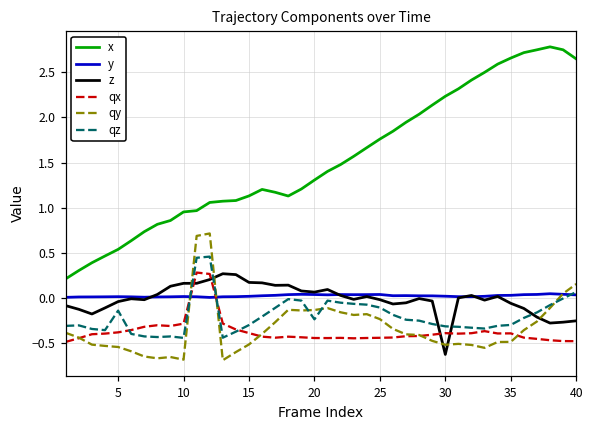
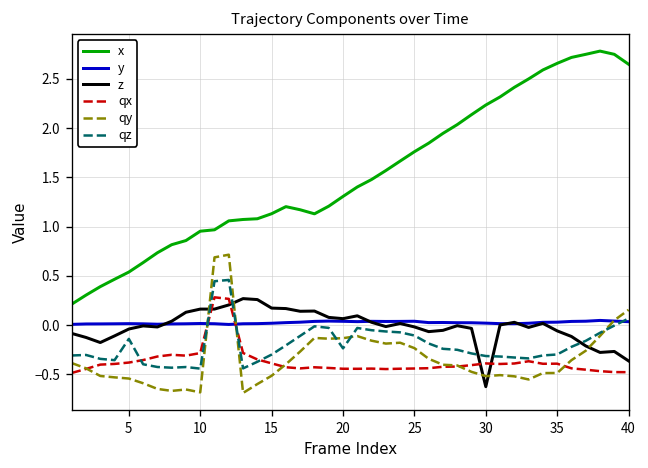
  {
    "x": {
      "5": 0.5,
      "10": 1.0,
      "15": 1.1,
      "20": 1.3,
      "25": 1.8,
      "30": 2.2,
      "35": 2.7,
      "40": 2.6
    },
    "y": {
      "5": 0.0,
      "10": 0.0,
      "15": 0.0,
      "25": 0.0,
      "30": 0.0,
      "35": 0.0,
      "40": 0.0
    },
    "z": {
      "5": 0.0,
      "10": 0.2,
      "15": 0.2,
      "25": 0.0,
      "30": -0.6,
      "35": -0.1,
-     "40": -0.3
+     "40": -0.4
    },
    "qx": {
      "5": -0.4,
      "10": -0.3,
      "15": -0.4,
      "20": -0.4,
      "25": -0.4,
      "30": -0.4,
      "35": -0.4,
      "40": -0.5
    },
    "qy": {
      "5": -0.5,
      "10": -0.7,
      "15": -0.5,
      "20": -0.1,
      "25": -0.2,
      "30": -0.5,
      "35": -0.5,
      "40": 0.2
    },
    "qz": {
      "5": -0.1,
      "10": -0.4,
      "15": -0.3,
      "20": -0.2,
      "25": -0.1,
      "30": -0.3,
      "35": -0.3,
      "40": 0.1
    }
  }
